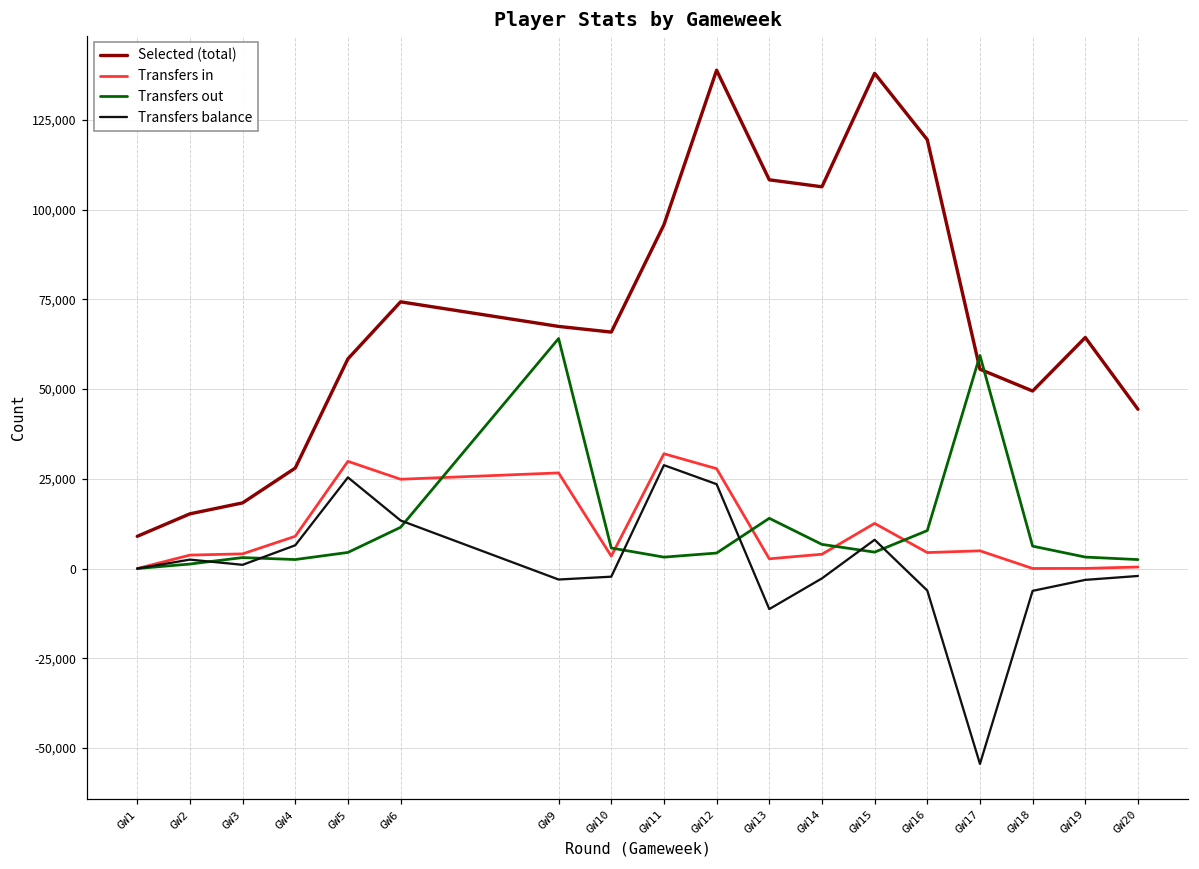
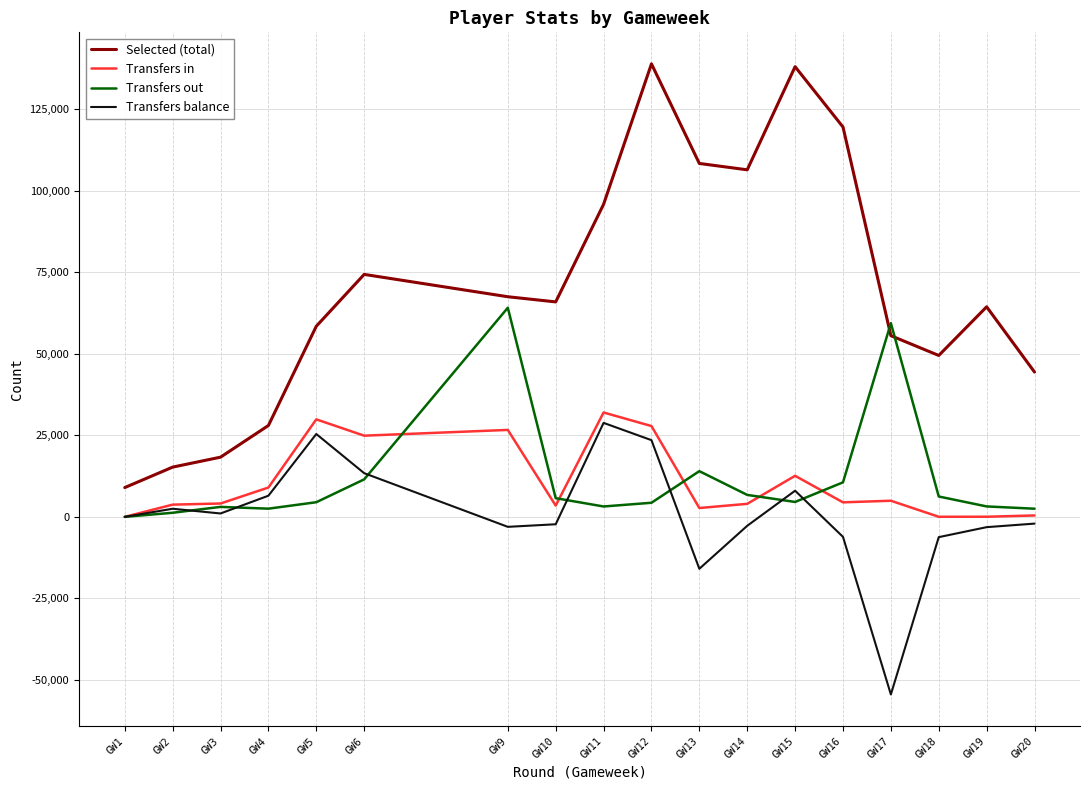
  {
    "Selected (total)": {
      "GW1": "9,000",
      "GW2": "15,000",
      "GW3": "18,000",
      "GW4": "28,000",
      "GW5": "58,000",
      "GW6": "74,000",
      "GW9": "67,000",
      "GW10": "66,000",
      "GW11": "96,000",
      "GW12": "139,000",
      "GW13": "108,000",
      "GW14": "106,000",
      "GW15": "138,000",
      "GW16": "120,000",
      "GW17": "56,000",
      "GW18": "49,000",
      "GW19": "64,000",
      "GW20": "44,000"
    },
    "Transfers in": {
      "GW2": "4,000",
      "GW3": "4,000",
      "GW4": "9,000",
      "GW5": "30,000",
      "GW6": "25,000",
      "GW9": "27,000",
      "GW10": "3,000",
      "GW11": "32,000",
      "GW12": "28,000",
      "GW13": "3,000",
      "GW14": "4,000",
      "GW15": "13,000",
      "GW16": "4,000",
      "GW17": "5,000",
      "GW18": "0",
      "GW19": "0",
      "GW20": "0"
    },
    "Transfers out": {
      "GW2": "1,000",
      "GW3": "3,000",
      "GW4": "3,000",
      "GW5": "4,000",
      "GW6": "11,000",
      "GW9": "64,000",
      "GW10": "6,000",
      "GW11": "3,000",
      "GW12": "4,000",
      "GW13": "14,000",
      "GW14": "7,000",
      "GW15": "5,000",
      "GW16": "11,000",
      "GW17": "59,000",
      "GW18": "6,000",
      "GW19": "3,000",
      "GW20": "2,000"
    },
    "Transfers balance": {
      "GW2": "2,000",
      "GW3": "1,000",
      "GW4": "6,000",
      "GW5": "25,000",
      "GW6": "13,000",
      "GW9": "-3,000",
      "GW10": "-2,000",
      "GW11": "29,000",
      "GW12": "24,000",
-     "GW13": "-11,000",
+     "GW13": "-16,000",
      "GW14": "-3,000",
      "GW15": "8,000",
      "GW16": "-6,000",
      "GW17": "-54,000",
      "GW18": "-6,000",
      "GW19": "-3,000",
      "GW20": "-2,000"
    }
  }
